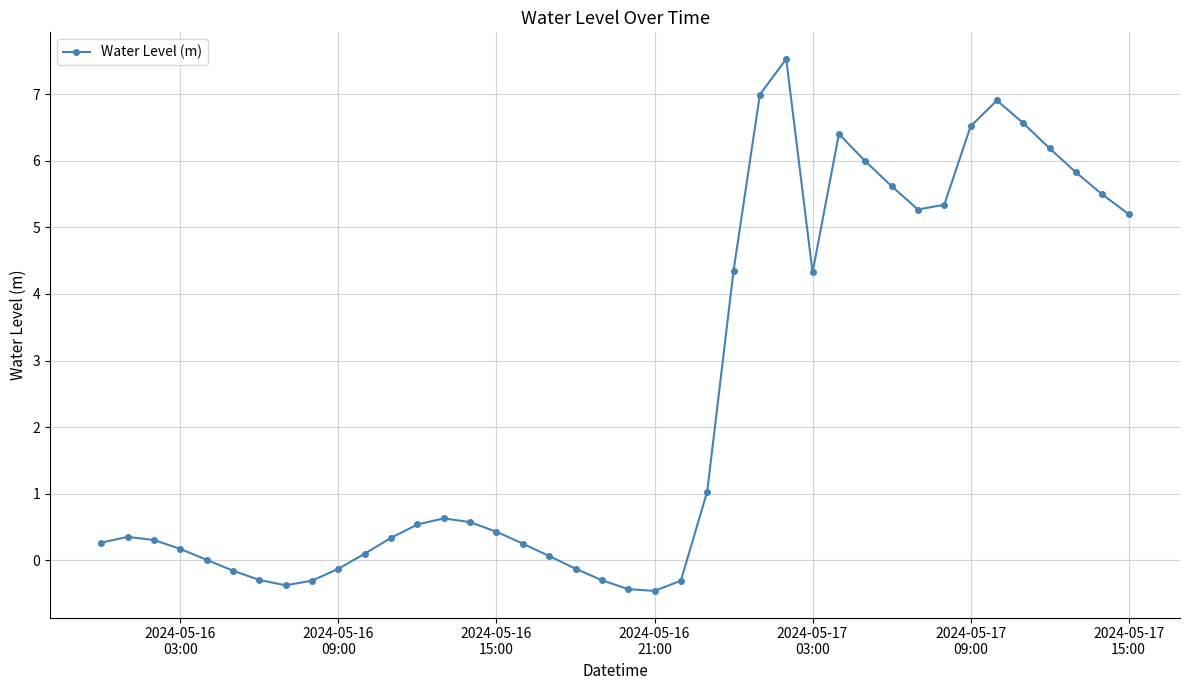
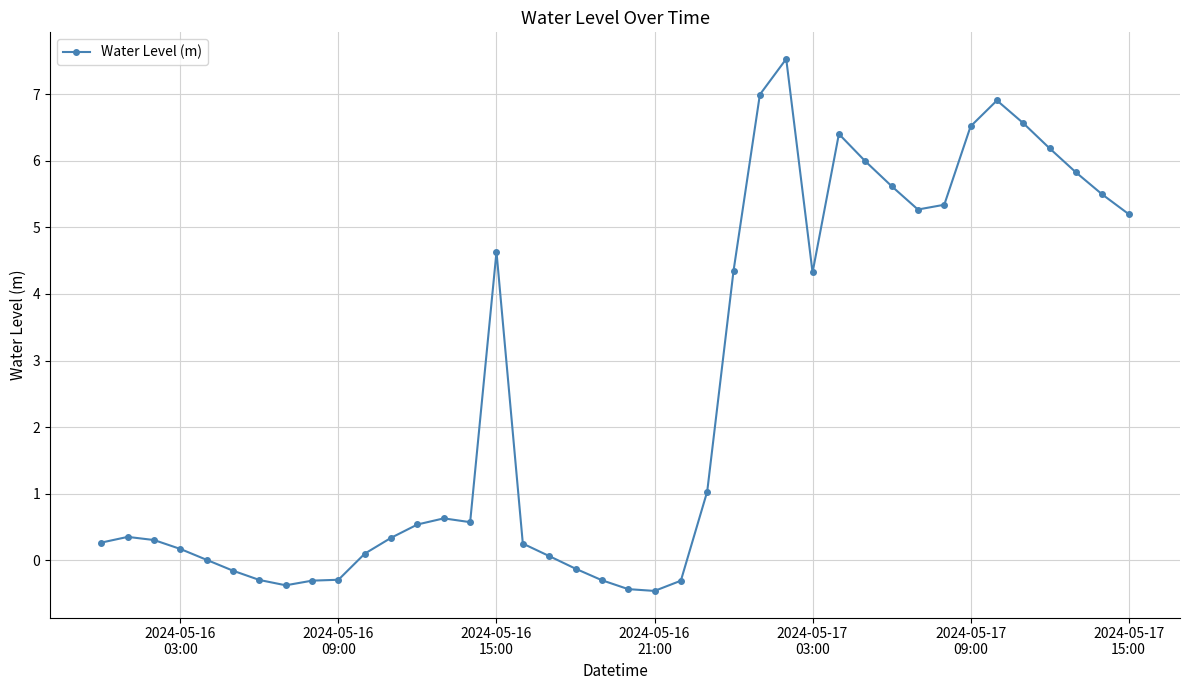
  {
    "2024-05-16 03:00": 0.2,
-   "2024-05-16 09:00": -0.1,
-   "2024-05-16 15:00": 0.4,
+   "2024-05-16 09:00": -0.3,
+   "2024-05-16 15:00": 4.6,
    "2024-05-16 21:00": -0.5,
    "2024-05-17 03:00": 4.3,
    "2024-05-17 09:00": 6.5,
    "2024-05-17 15:00": 5.2
  }
